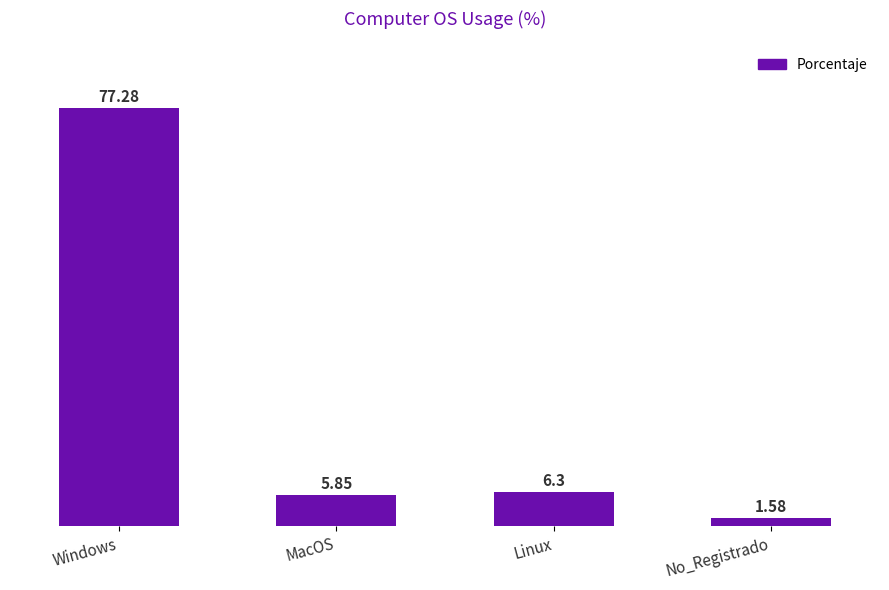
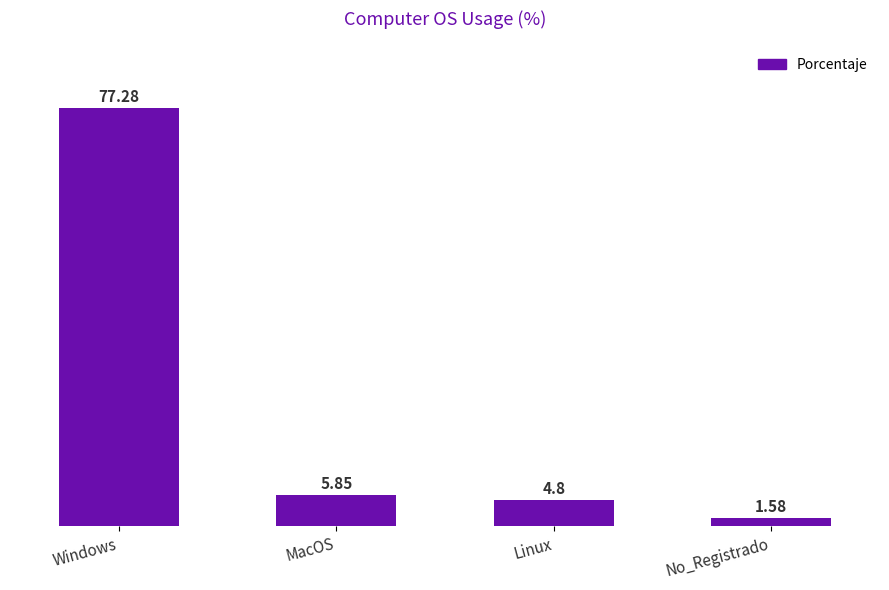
  {
    "Windows": 77.28,
    "MacOS": 5.85,
-   "Linux": 6.3,
+   "Linux": 4.8,
    "No_Registrado": 1.58
  }
